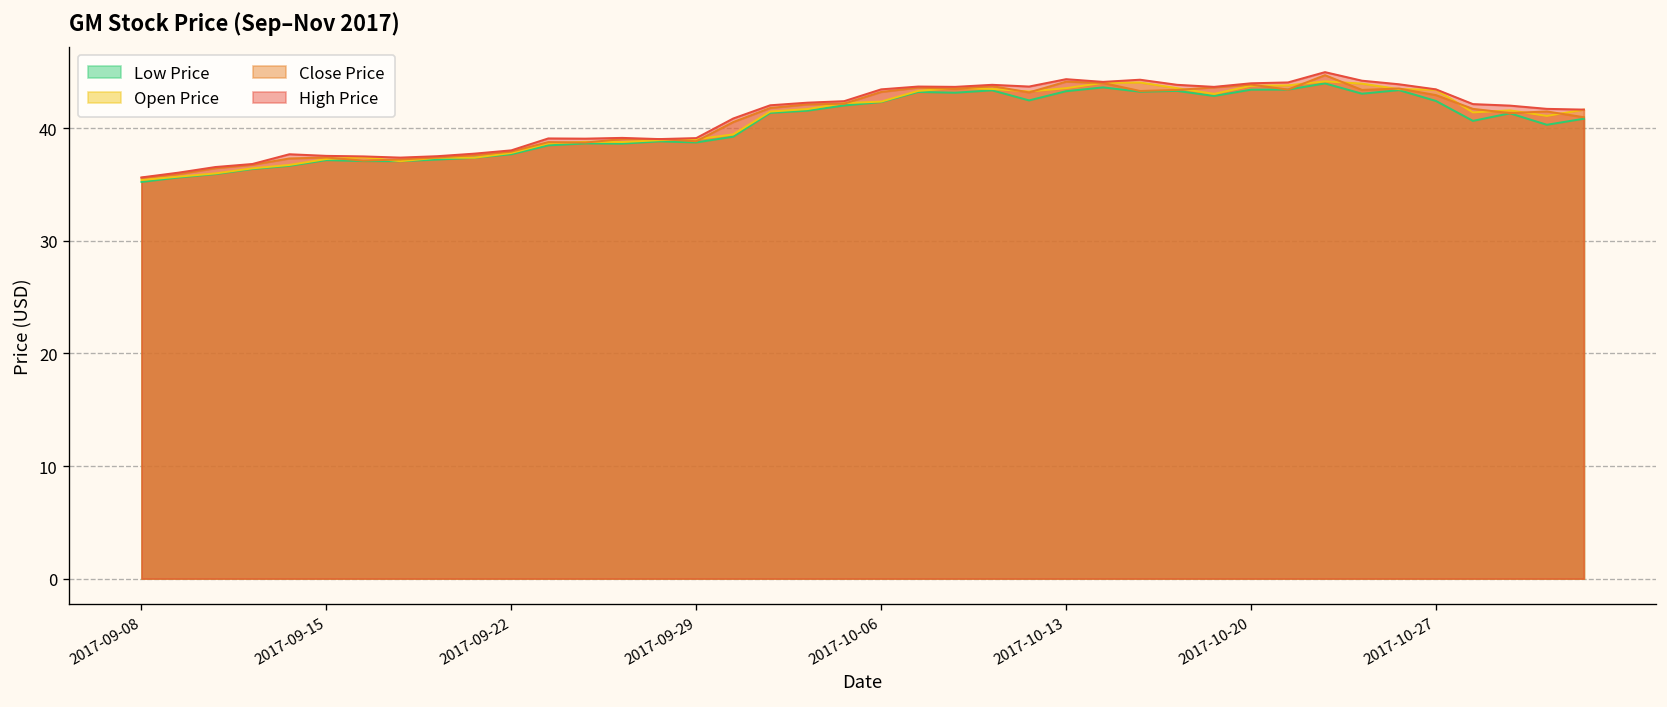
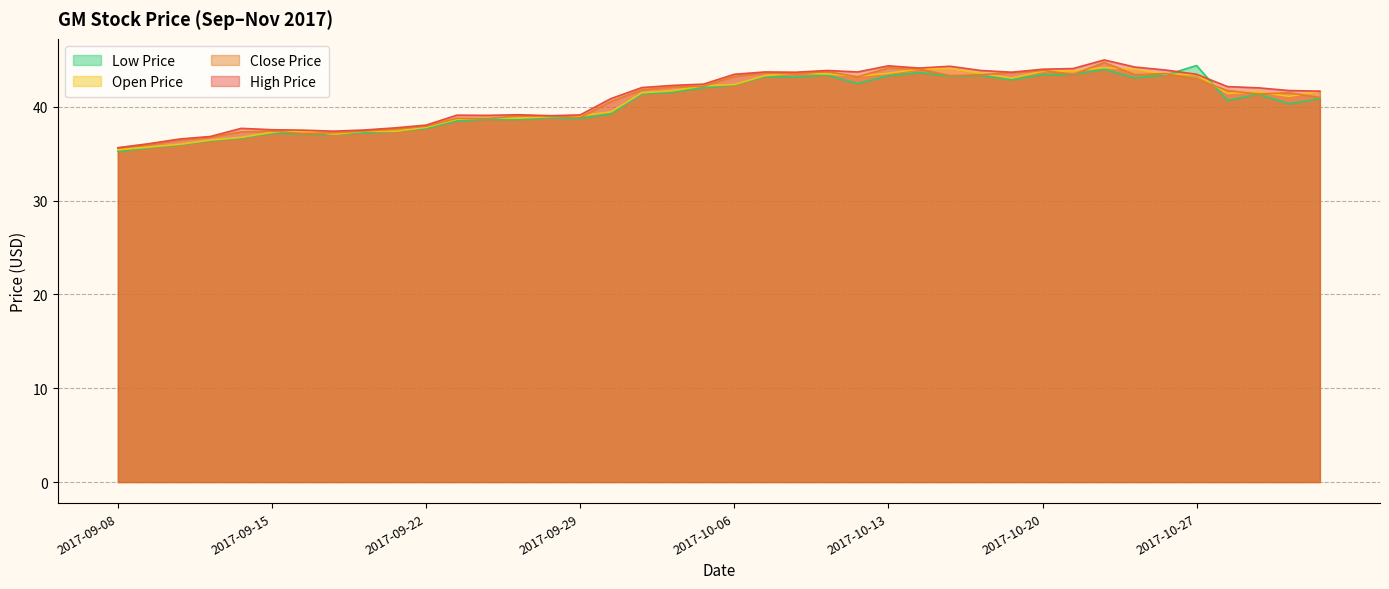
  {
    "Low Price": {
      "2017-10-20": 43,
-     "2017-10-27": 42
+     "2017-10-27": 44
    }
  }
